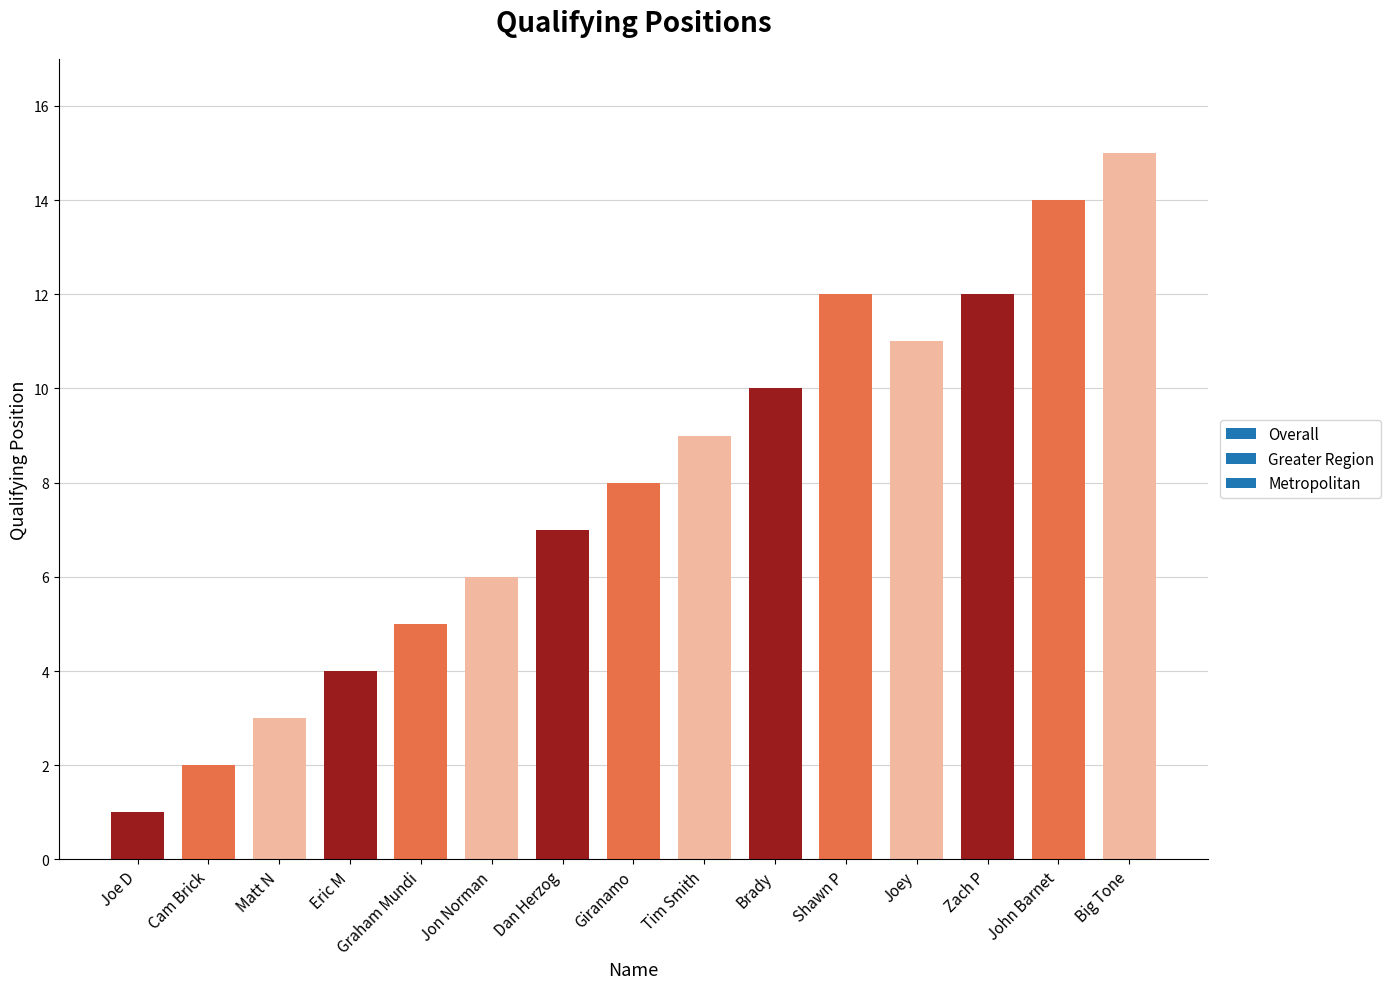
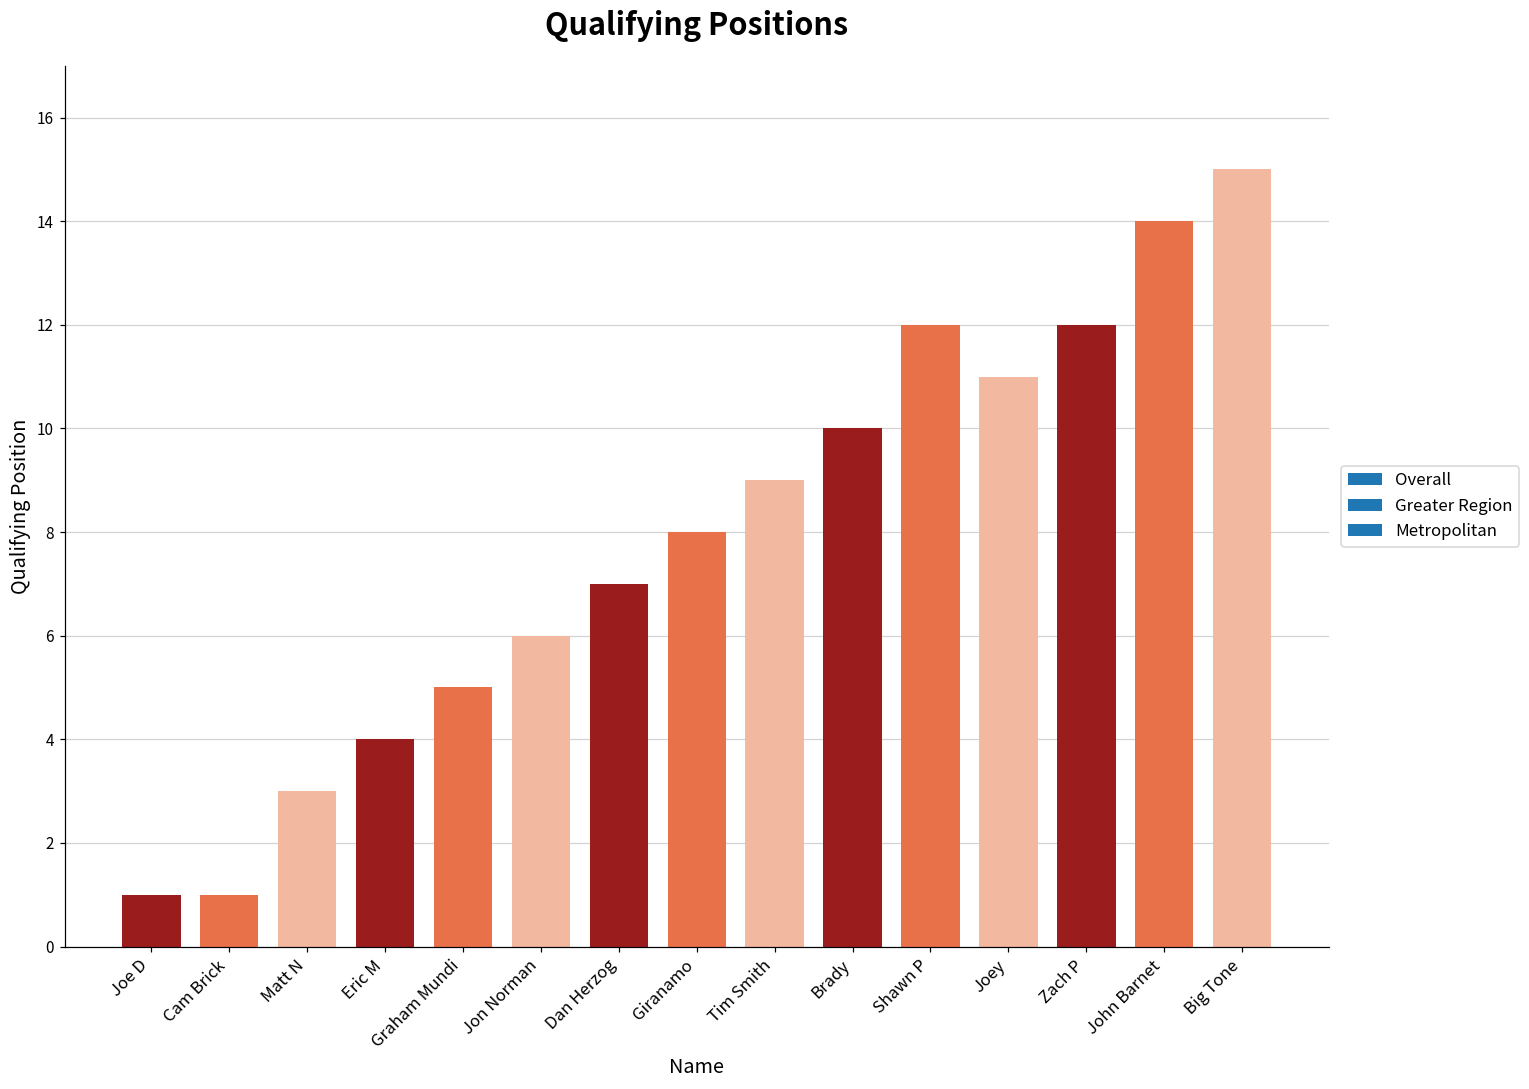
  {
    "Joe D": 1,
-   "Cam Brick": 2,
+   "Cam Brick": 1,
    "Matt N": 3,
    "Eric M": 4,
    "Graham Mundi": 5,
    "Jon Norman": 6,
    "Dan Herzog": 7,
    "Giranamo": 8,
    "Tim Smith": 9,
    "Brady": 10,
    "Shawn P": 12,
    "Joey": 11,
    "Zach P": 12,
    "John Barnet": 14,
    "Big Tone": 15
  }
